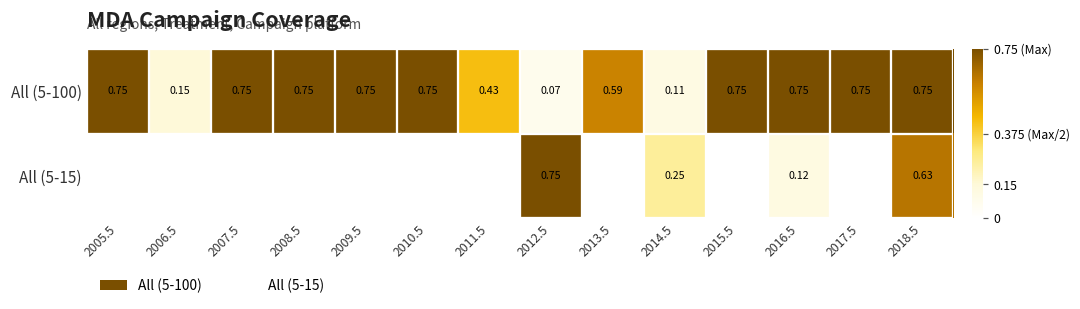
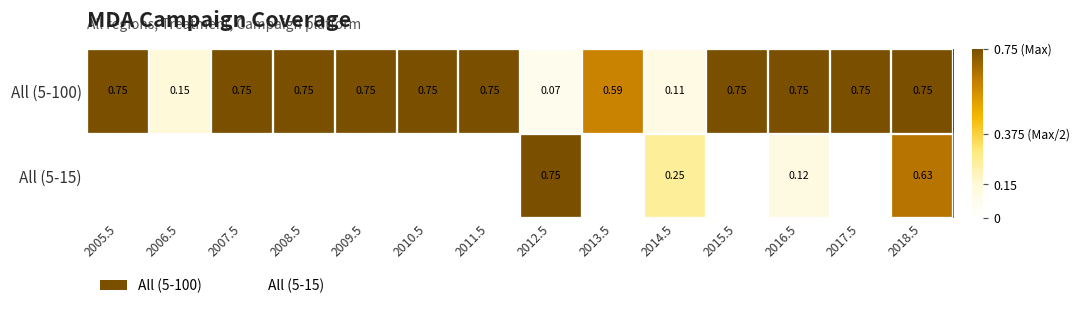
  {
    "All (5-100)": {
      "2005.5": 0.75,
      "2006.5": 0.15,
      "2007.5": 0.75,
      "2008.5": 0.75,
      "2009.5": 0.75,
      "2010.5": 0.75,
-     "2011.5": 0.43,
+     "2011.5": 0.75,
      "2012.5": 0.07,
      "2013.5": 0.59,
      "2014.5": 0.11,
      "2015.5": 0.75,
      "2016.5": 0.75,
      "2017.5": 0.75,
      "2018.5": 0.75
    },
    "All (5-15)": {
      "2012.5": 0.75,
      "2014.5": 0.25,
      "2016.5": 0.12,
      "2018.5": 0.63
    }
  }
